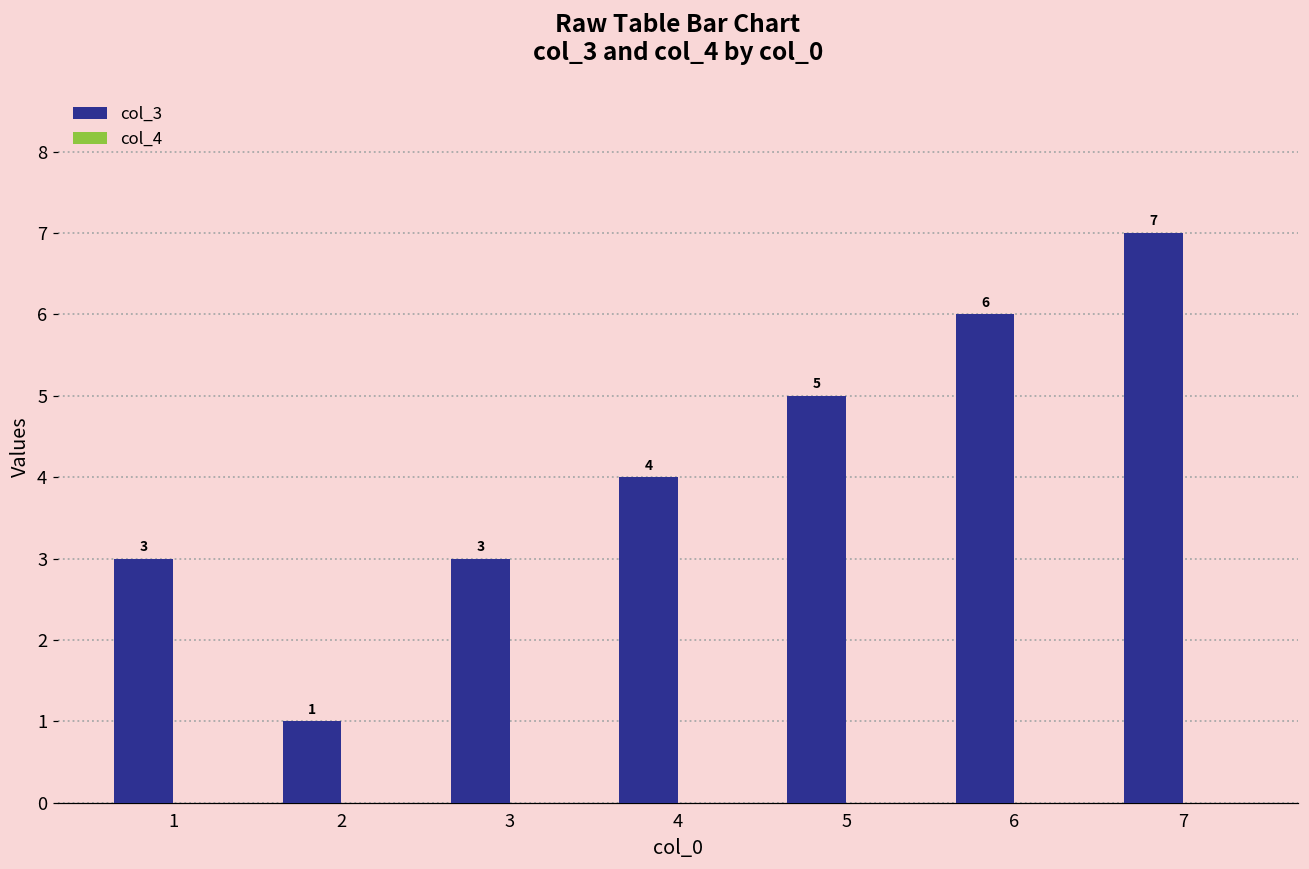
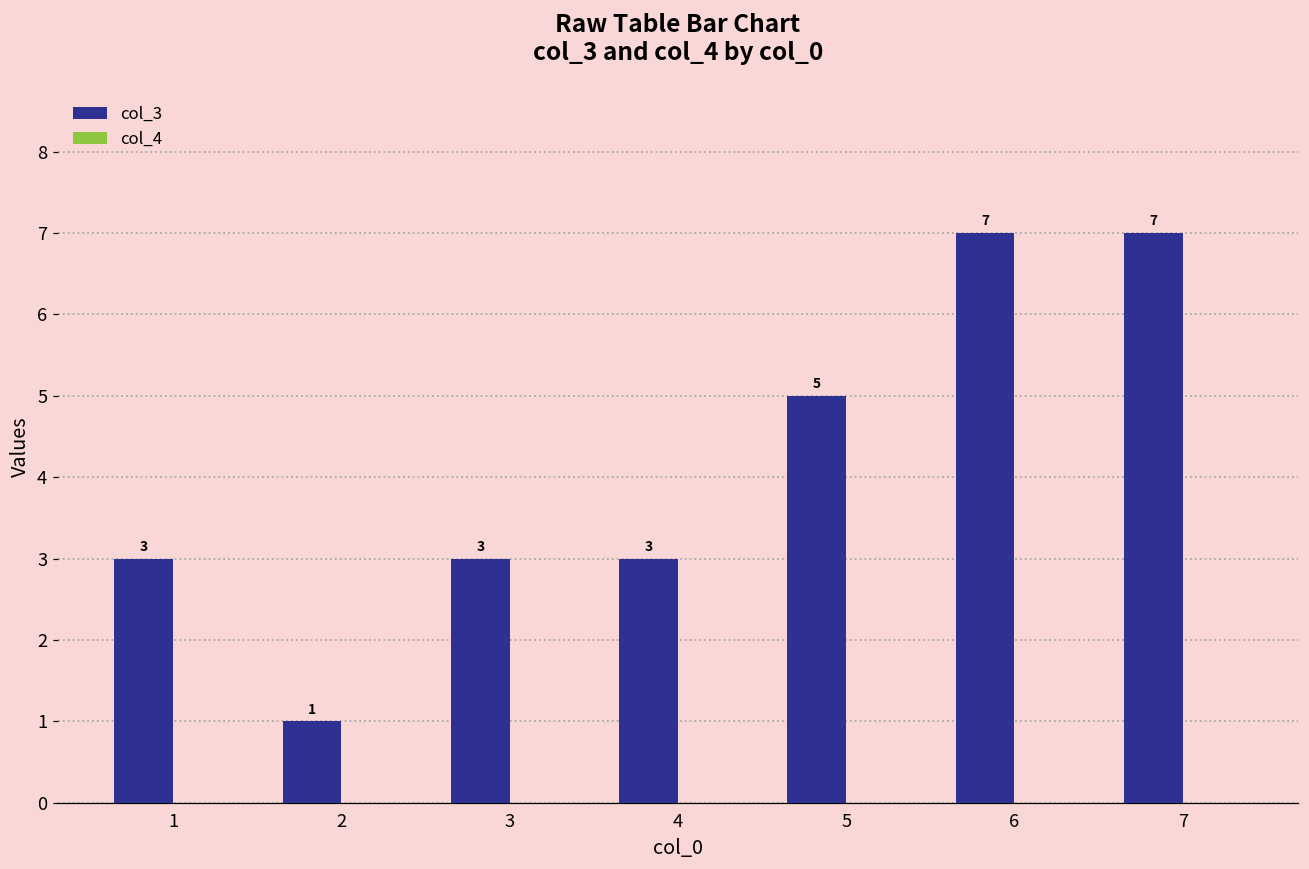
  {
    "col_3": {
      "1": 3,
      "2": 1,
      "3": 3,
-     "4": 4,
+     "4": 3,
      "5": 5,
-     "6": 6,
+     "6": 7,
      "7": 7
    },
    "col_4": {
      "1": 0.0,
      "2": 0.0,
      "3": 0.0,
      "4": 0.0,
      "5": 0.0,
      "6": 0.0,
      "7": 0.0
    }
  }
